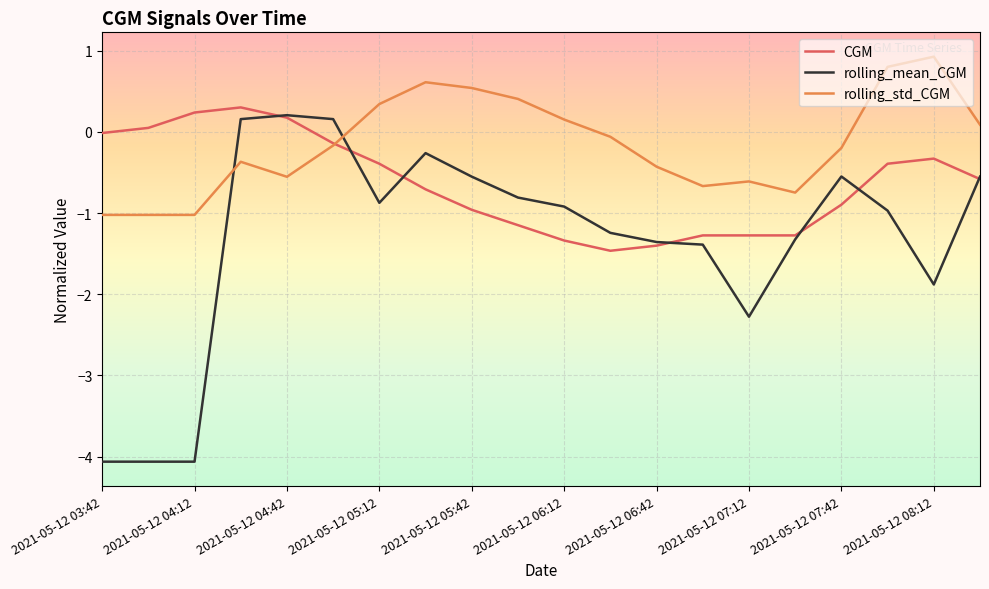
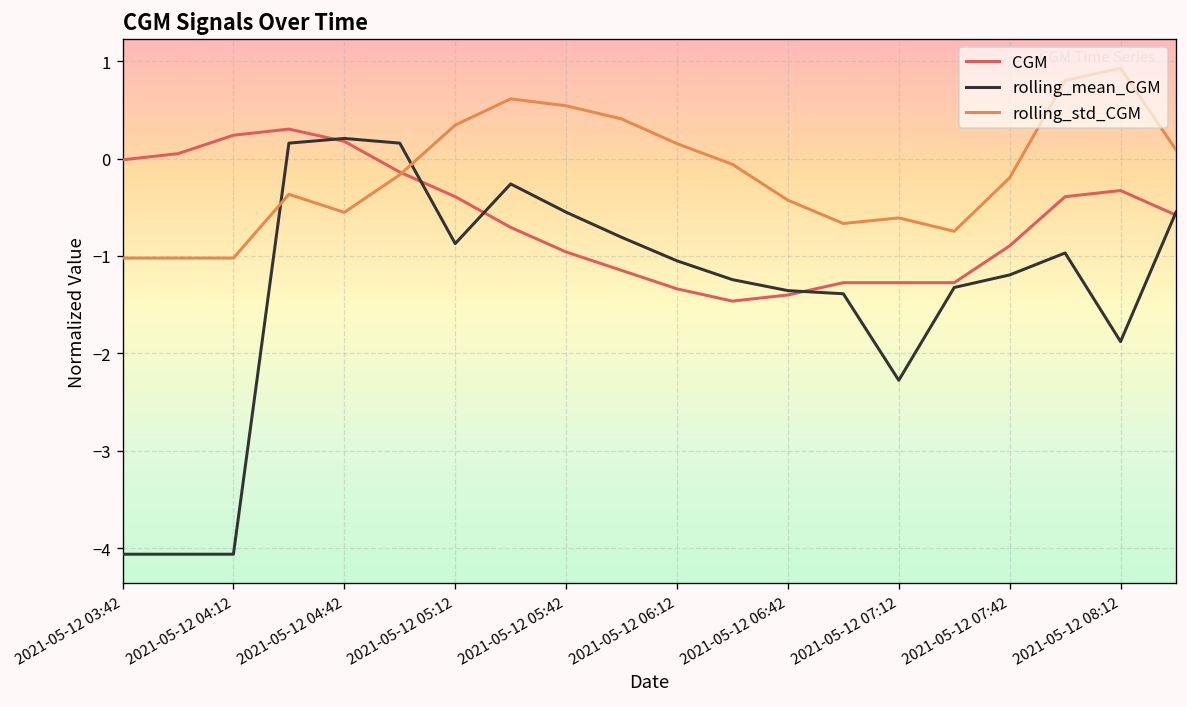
  {
    "rolling_mean_CGM": {
      "2021-05-12 03:42": -4.1,
      "2021-05-12 04:12": -4.1,
      "2021-05-12 05:12": -0.9,
      "2021-05-12 05:42": -0.6,
-     "2021-05-12 06:12": -0.9,
+     "2021-05-12 06:12": -1.0,
      "2021-05-12 06:42": -1.4,
      "2021-05-12 07:12": -2.3,
-     "2021-05-12 07:42": -0.5,
+     "2021-05-12 07:42": -1.2,
      "2021-05-12 08:12": -1.9
    }
  }
